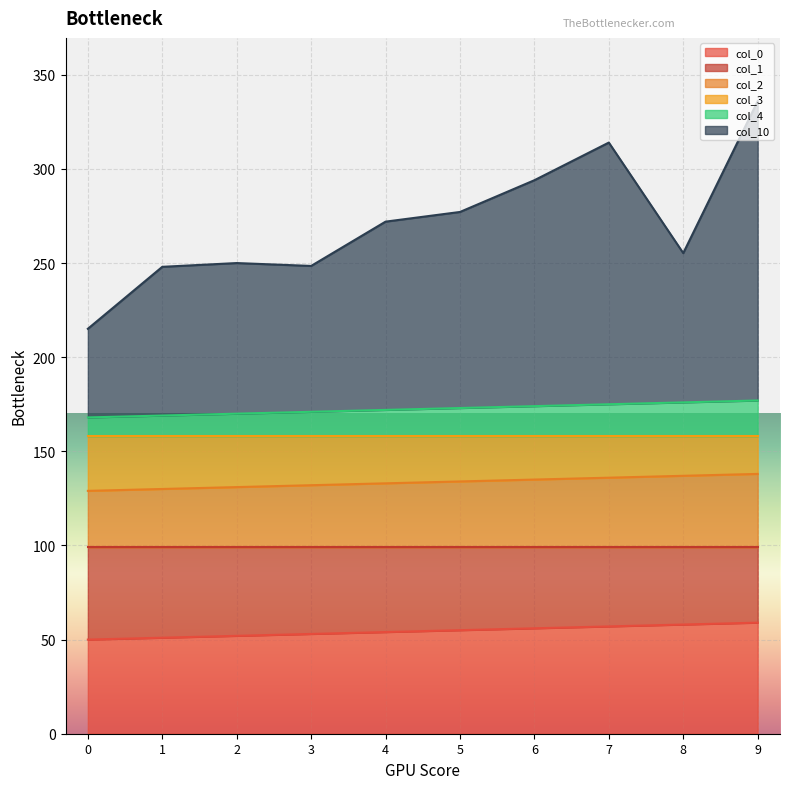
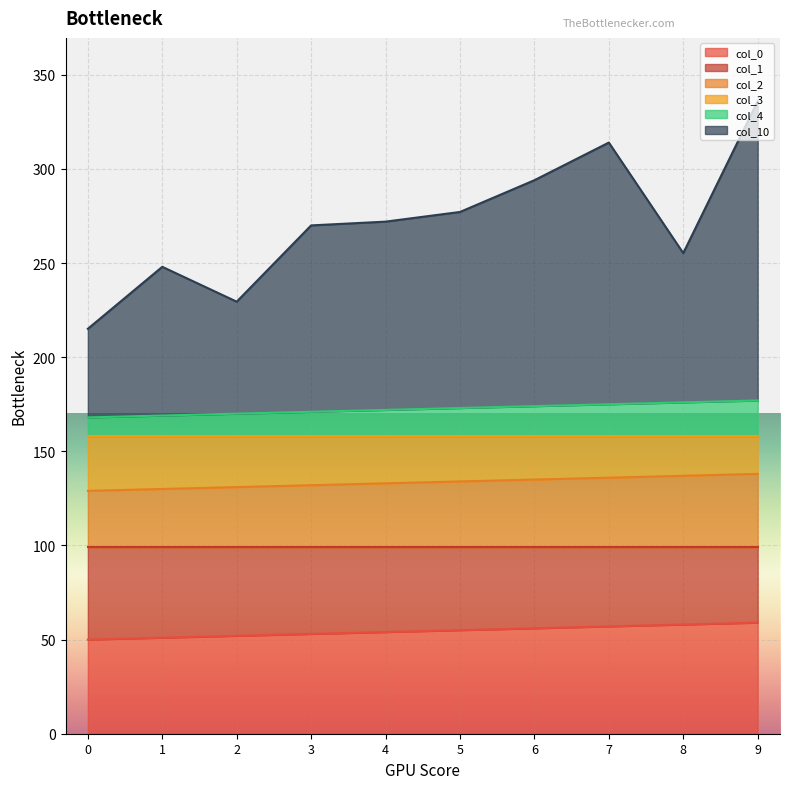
  {
    "col_4": {
      "0": 10,
      "1": 11,
      "2": 12,
      "3": 13,
      "4": 14,
      "5": 15,
      "6": 16,
      "7": 17,
      "8": 18,
      "9": 19
    },
    "col_10": {
      "0": 47,
      "1": 79,
-     "2": 80,
-     "3": 77,
+     "2": 59,
+     "3": 99,
      "4": 100,
      "5": 104,
      "6": 120,
      "7": 139,
      "8": 79
    }
  }
